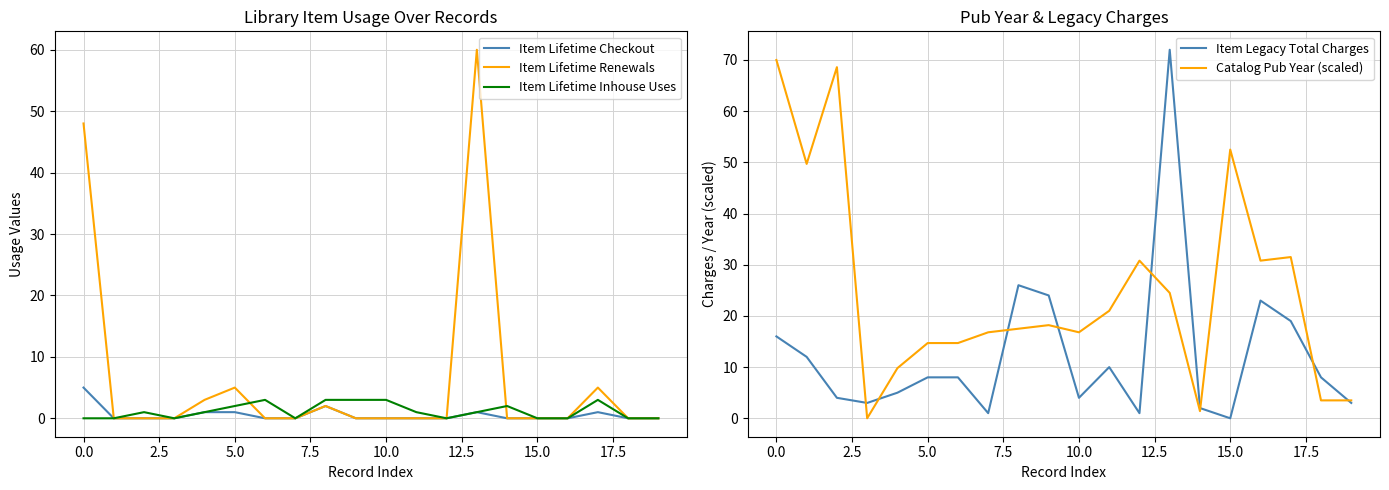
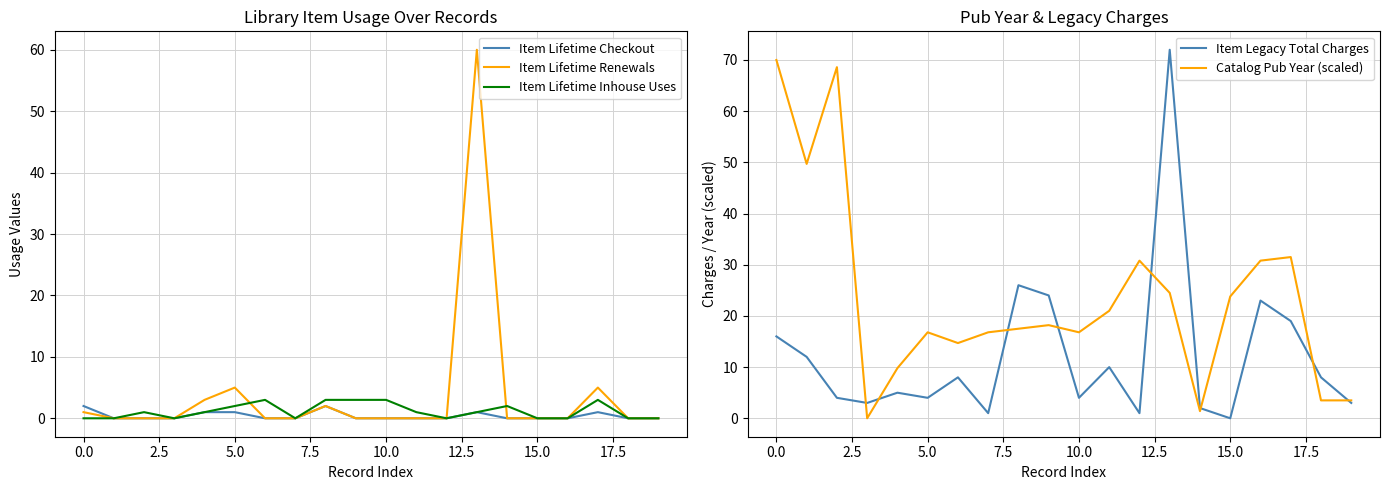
  {
    "Library Item Usage Over Records": {
      "Item Lifetime Checkout": {
-       "0.0": 5,
+       "0.0": 2,
        "5.0": 1
      },
      "Item Lifetime Renewals": {
-       "0.0": 48,
+       "0.0": 1,
        "5.0": 5
      },
      "Item Lifetime Inhouse Uses": {
        "0.0": 0,
        "5.0": 2,
        "10.0": 3
      }
    },
    "Pub Year & Legacy Charges": {
      "Item Legacy Total Charges": {
        "0.0": 16,
-       "5.0": 8,
+       "5.0": 4,
        "10.0": 4,
        "15.0": 0
      },
      "Catalog Pub Year (scaled)": {
        "0.0": 70,
-       "5.0": 15,
+       "5.0": 17,
        "10.0": 17,
-       "15.0": 53
+       "15.0": 24
      }
    }
  }
